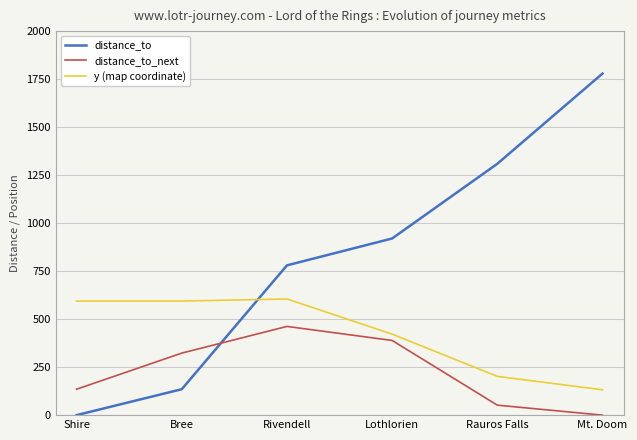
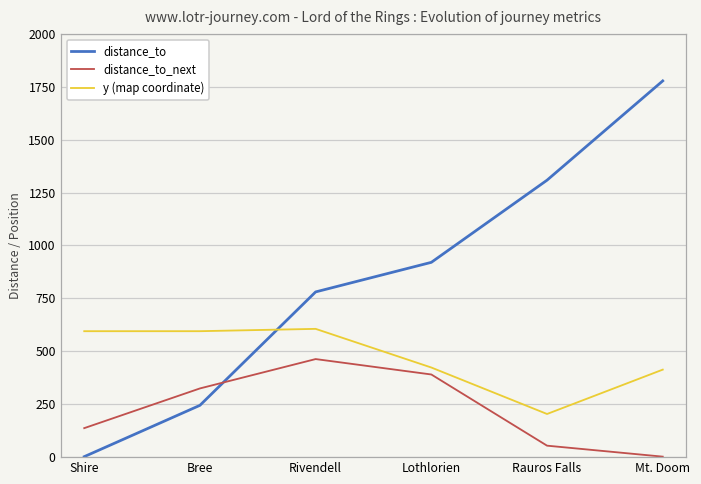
  {
    "distance_to": {
      "Shire": 0,
-     "Bree": 140,
+     "Bree": 240,
      "Rivendell": 780,
      "Lothlorien": 920,
      "Rauros Falls": 1310,
      "Mt. Doom": 1780
    },
    "distance_to_next": {
      "Shire": 140,
      "Bree": 320,
      "Rivendell": 460,
      "Lothlorien": 390,
      "Rauros Falls": 50,
      "Mt. Doom": 0
    },
    "y (map coordinate)": {
      "Shire": 590,
      "Bree": 590,
      "Rivendell": 610,
      "Lothlorien": 420,
      "Rauros Falls": 200,
-     "Mt. Doom": 130
+     "Mt. Doom": 410
    }
  }
